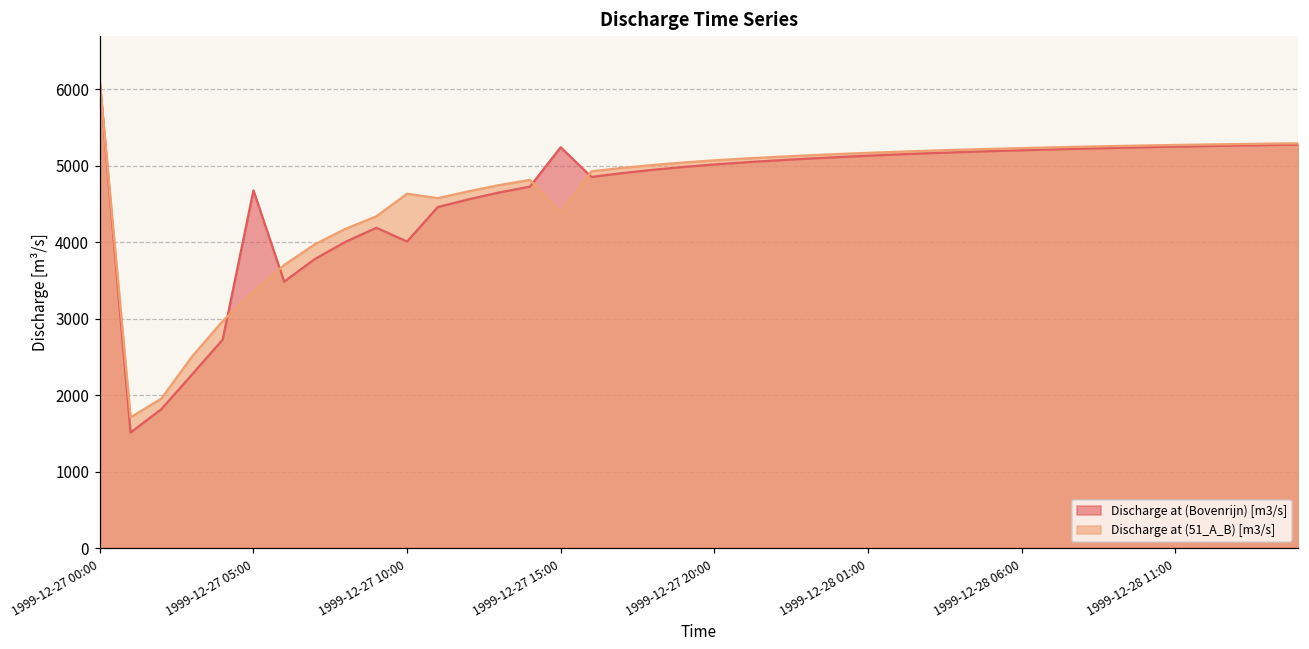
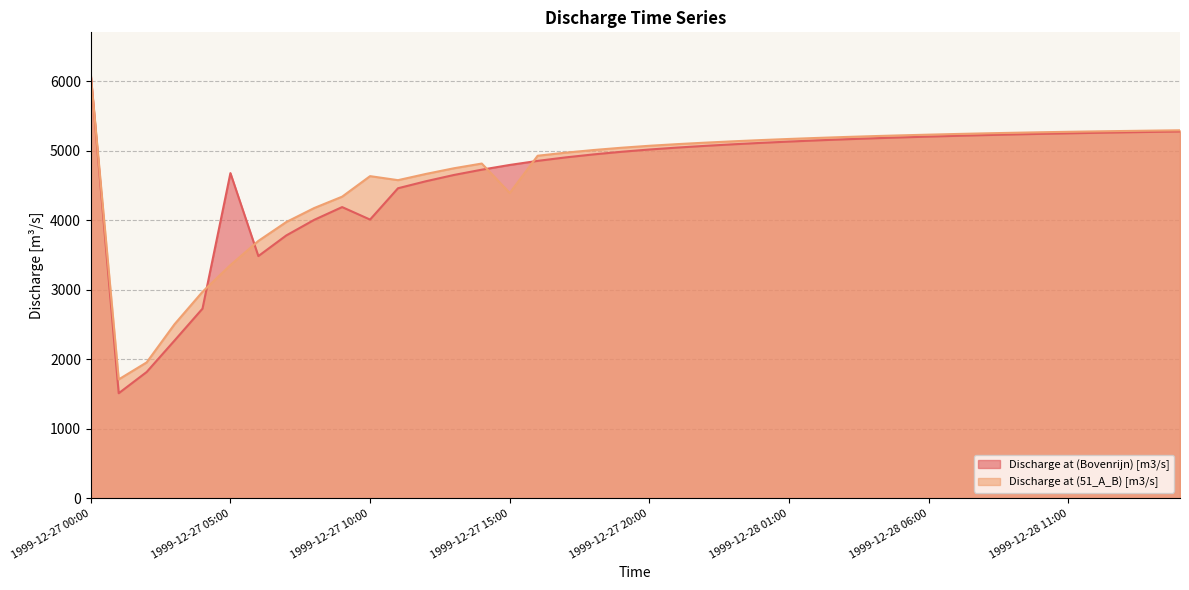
  {
    "Discharge at (Bovenrijn) [m3/s]": {
      "1999-12-27 05:00": 4700,
      "1999-12-27 10:00": 4000,
-     "1999-12-27 15:00": 5200,
+     "1999-12-27 15:00": 4800,
      "1999-12-27 20:00": 5000,
      "1999-12-28 01:00": 5100
    },
    "Discharge at (51_A_B) [m3/s]": {
      "1999-12-27 05:00": 3400,
      "1999-12-27 10:00": 4600,
      "1999-12-27 15:00": 4400,
      "1999-12-27 20:00": 5100,
      "1999-12-28 01:00": 5200
    }
  }
